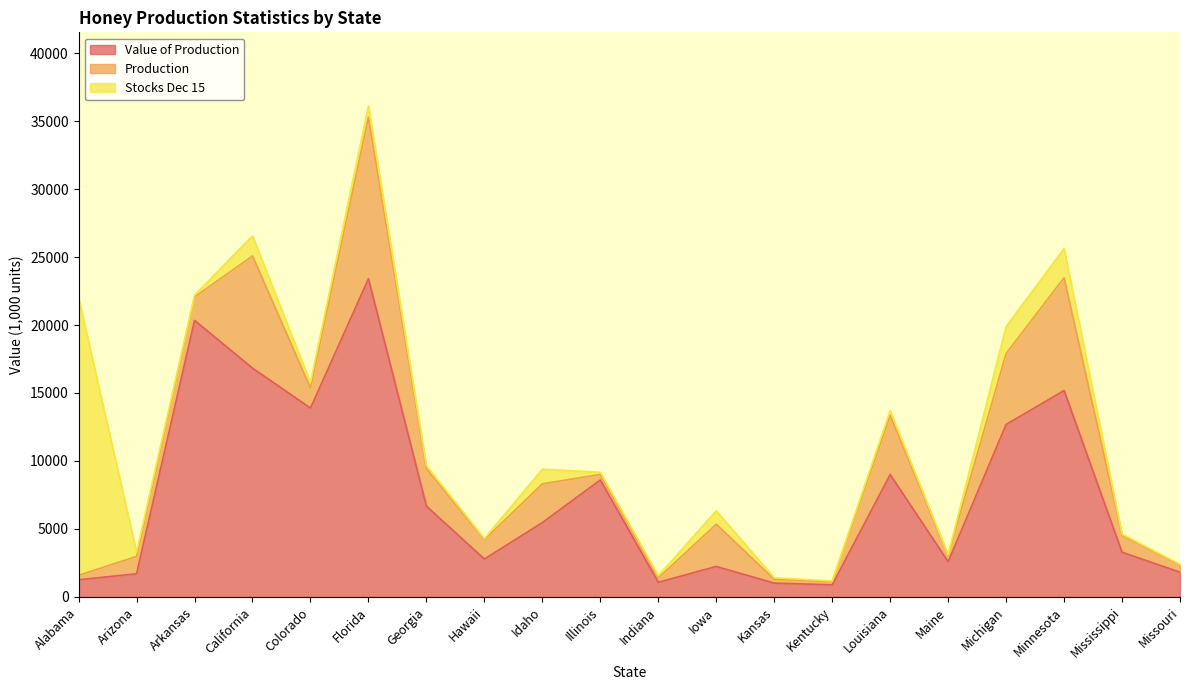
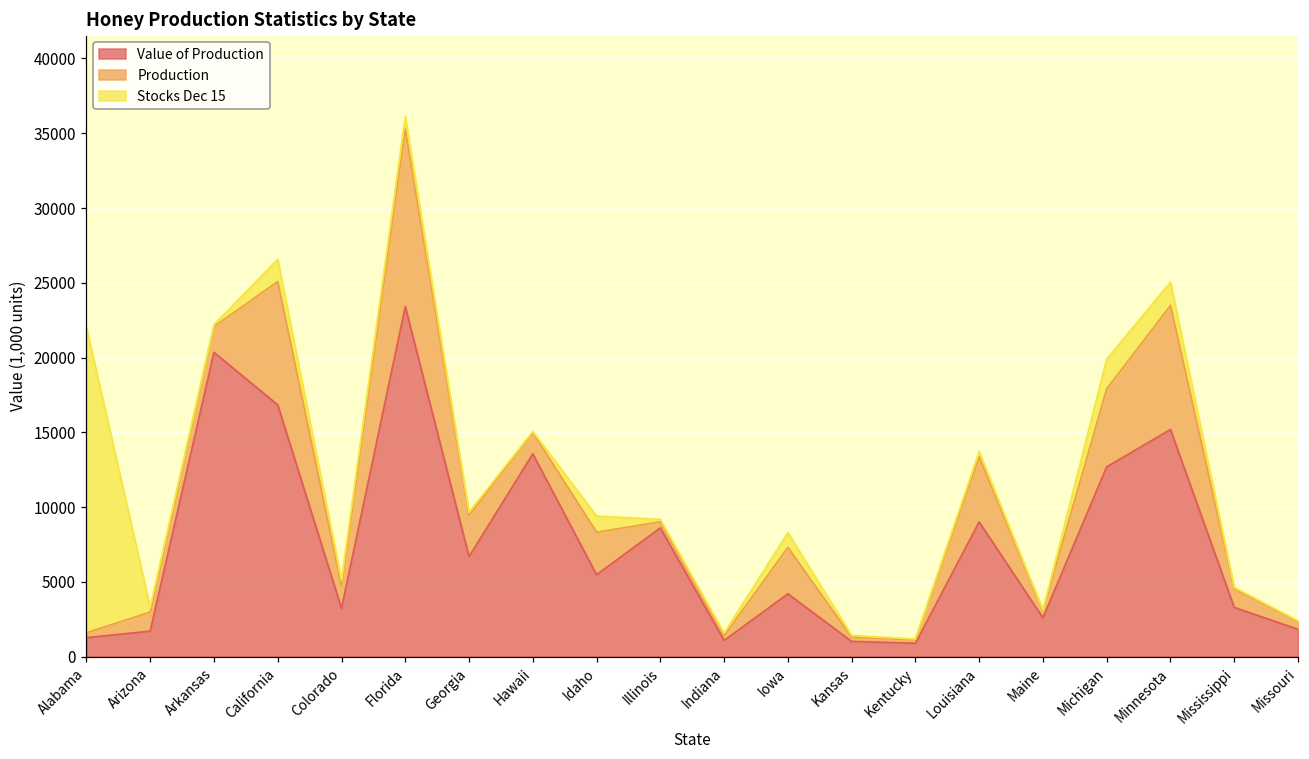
  {
    "Value of Production": {
      "Alabama": 1300,
      "Arizona": 1700,
      "Arkansas": 20300,
      "California": 16800,
-     "Colorado": 13900,
+     "Colorado": 3200,
      "Florida": 23400,
      "Georgia": 6700,
-     "Hawaii": 2800,
+     "Hawaii": 13600,
      "Idaho": 5500,
      "Illinois": 8600,
      "Indiana": 1100,
-     "Iowa": 2200,
+     "Iowa": 4200,
      "Kansas": 1000,
      "Kentucky": 900,
      "Louisiana": 9000,
      "Maine": 2600,
      "Michigan": 12700,
      "Minnesota": 15200,
      "Mississippi": 3300,
      "Missouri": 1800
    },
    "Production": {
      "Alabama": 300,
      "Arizona": 1300,
      "California": 8300,
      "Colorado": 1500,
      "Florida": 11900,
      "Georgia": 2800,
      "Idaho": 2800,
      "Iowa": 3100,
      "Louisiana": 4400,
      "Michigan": 5200,
      "Minnesota": 8300
    },
    "Stocks Dec 15": {
      "Alabama": 20400,
      "Arizona": 300,
      "California": 1500,
      "Colorado": 400,
      "Florida": 800,
      "Georgia": 200,
      "Idaho": 1100,
      "Iowa": 1000,
      "Louisiana": 300,
      "Michigan": 2000,
-     "Minnesota": 2200
+     "Minnesota": 1600
    }
  }
